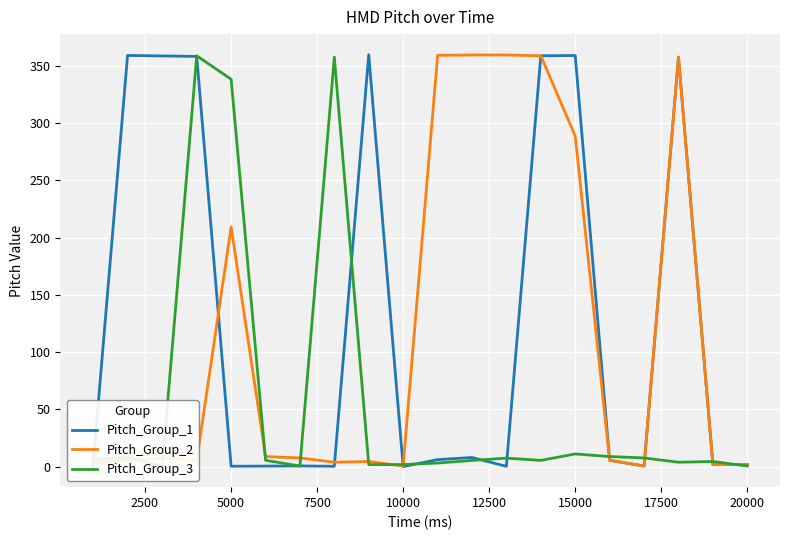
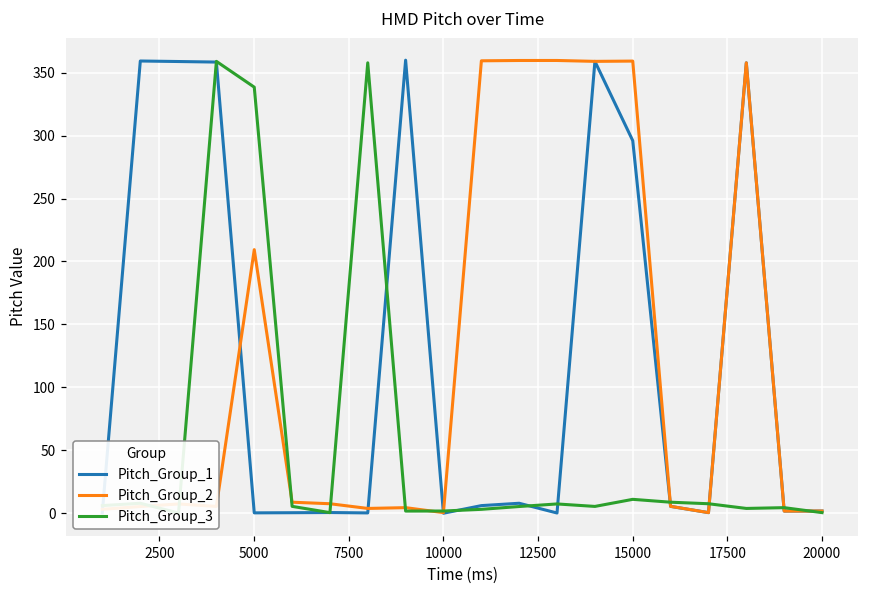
  {
    "Pitch_Group_1": {
      "5000": 0,
-     "15000": 359
+     "15000": 296
    },
    "Pitch_Group_2": {
      "5000": 209,
-     "15000": 289
+     "15000": 359
    },
    "Pitch_Group_3": {
      "5000": 338,
      "15000": 11
    }
  }
